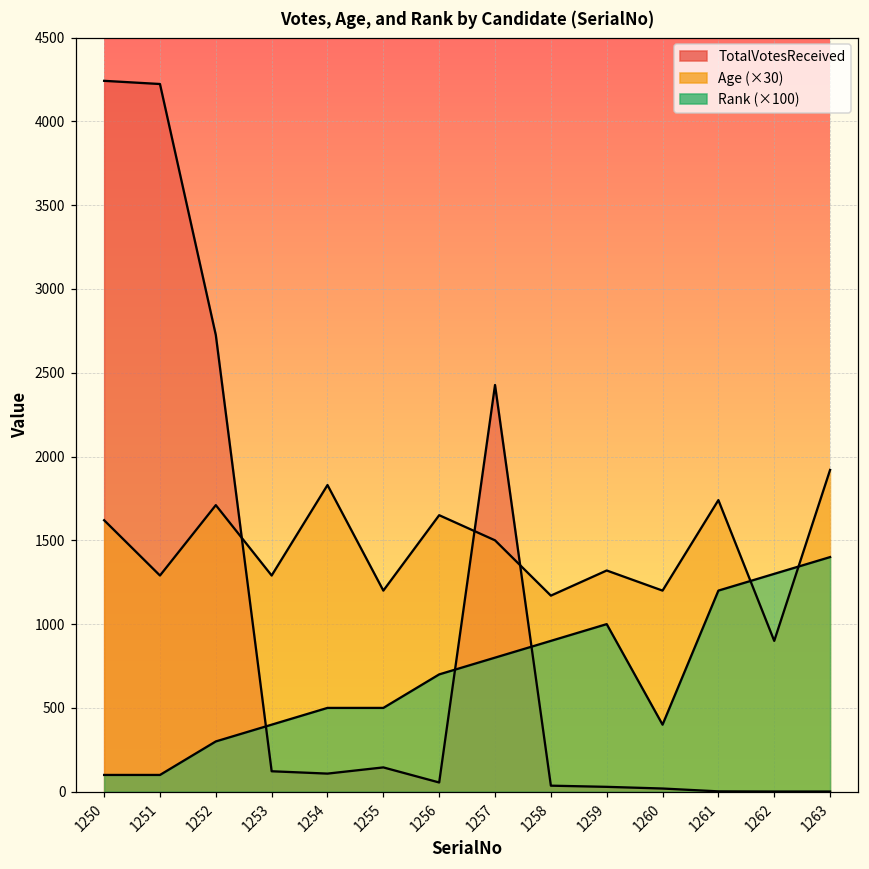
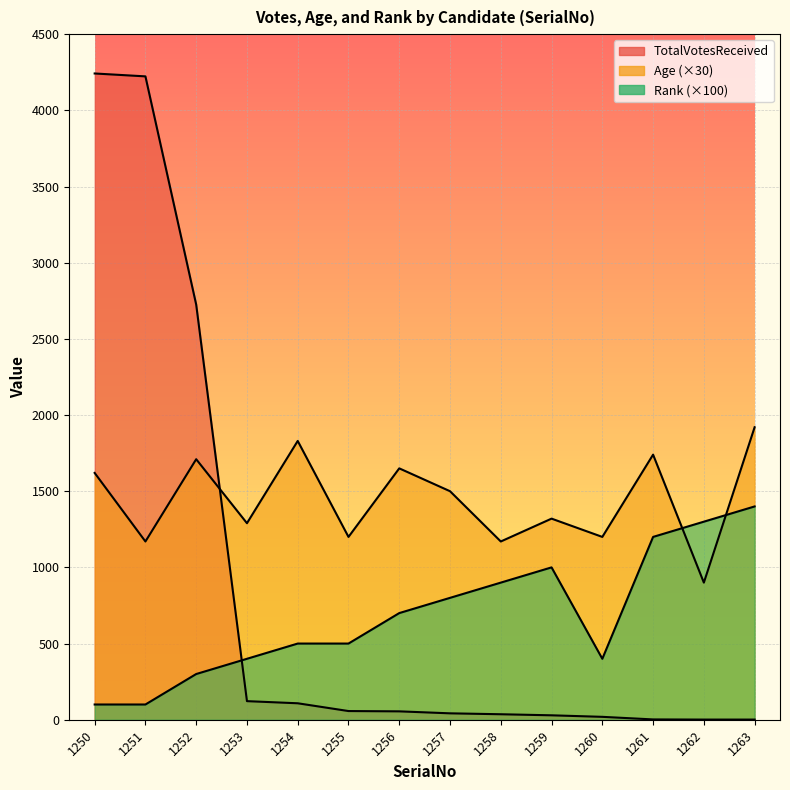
  {
    "TotalVotesReceived": {
      "1250": 4240,
      "1251": 4220,
      "1252": 2730,
      "1253": 120,
      "1254": 110,
-     "1255": 150,
+     "1255": 60,
      "1256": 60,
-     "1257": 2430,
+     "1257": 40,
      "1258": 40,
      "1259": 30,
      "1260": 20,
      "1261": 0,
      "1262": 0,
      "1263": 0
    },
    "Age (×30)": {
      "1250": 1620,
-     "1251": 1290,
+     "1251": 1170,
      "1252": 1710,
      "1253": 1290,
      "1254": 1830,
      "1255": 1200,
      "1256": 1650,
      "1257": 1500,
      "1258": 1170,
      "1259": 1320,
      "1260": 1200,
      "1261": 1740,
      "1262": 900,
      "1263": 1920
    },
    "Rank (×100)": {
      "1250": 100,
      "1251": 100,
      "1252": 300,
      "1253": 400,
      "1254": 500,
      "1255": 500,
      "1256": 700,
      "1257": 800,
      "1258": 900,
      "1259": 1000,
      "1260": 400,
      "1261": 1200,
      "1262": 1300,
      "1263": 1400
    }
  }
